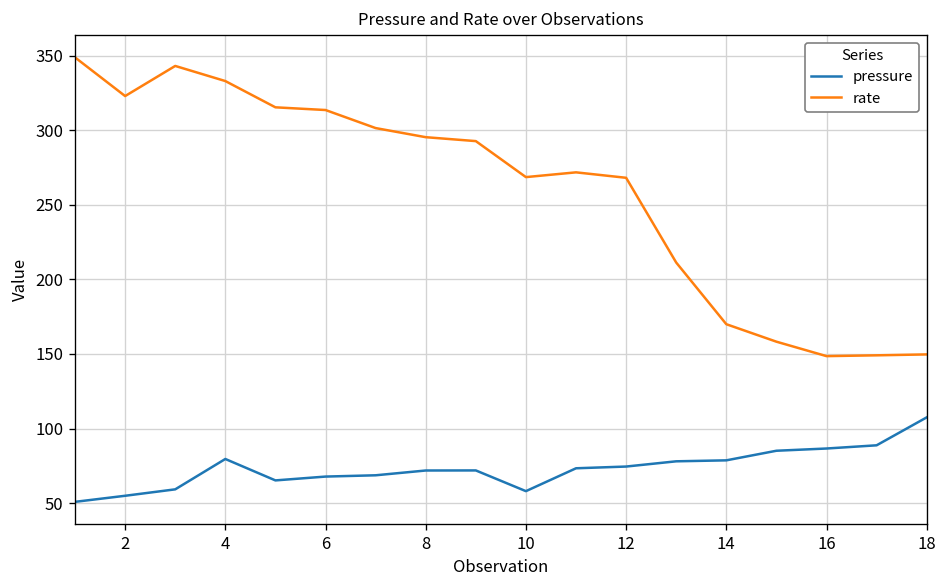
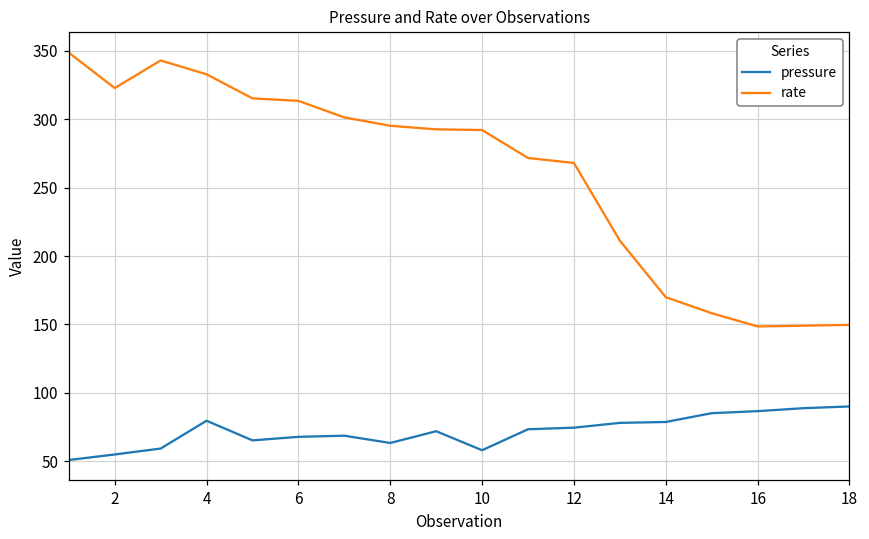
  {
    "pressure": {
      "2": 55,
      "4": 80,
      "6": 68,
-     "8": 72,
+     "8": 63,
      "10": 58,
      "12": 75,
      "14": 79,
      "16": 87,
-     "18": 107
+     "18": 90
    },
    "rate": {
      "2": 323,
      "4": 333,
      "6": 314,
      "8": 295,
-     "10": 269,
+     "10": 292,
      "12": 268,
      "14": 170,
      "16": 149,
      "18": 150
    }
  }
